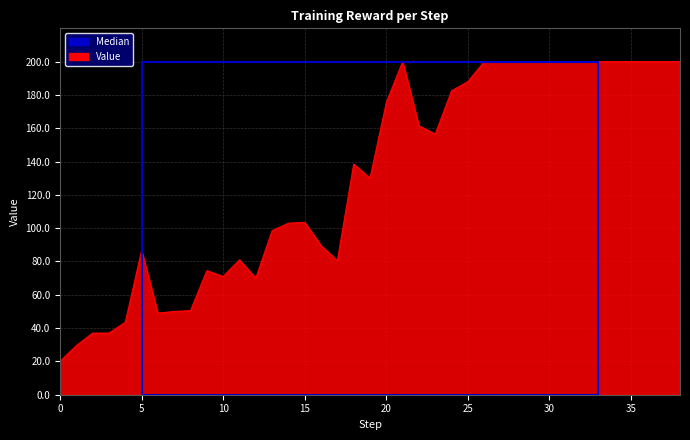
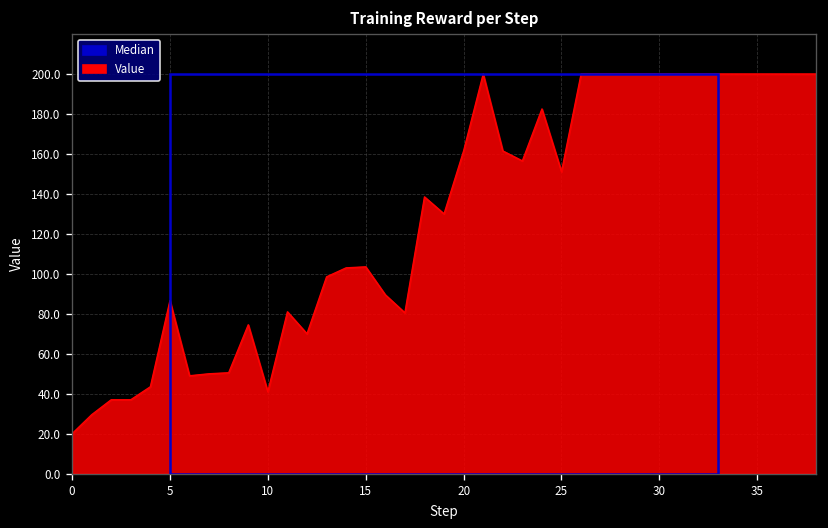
  {
    "0": 20,
    "5": 87,
-   "10": 71,
+   "10": 41,
    "15": 104,
-   "20": 176,
-   "25": 188,
+   "20": 162,
+   "25": 151,
    "30": 200,
    "35": 200
  }
